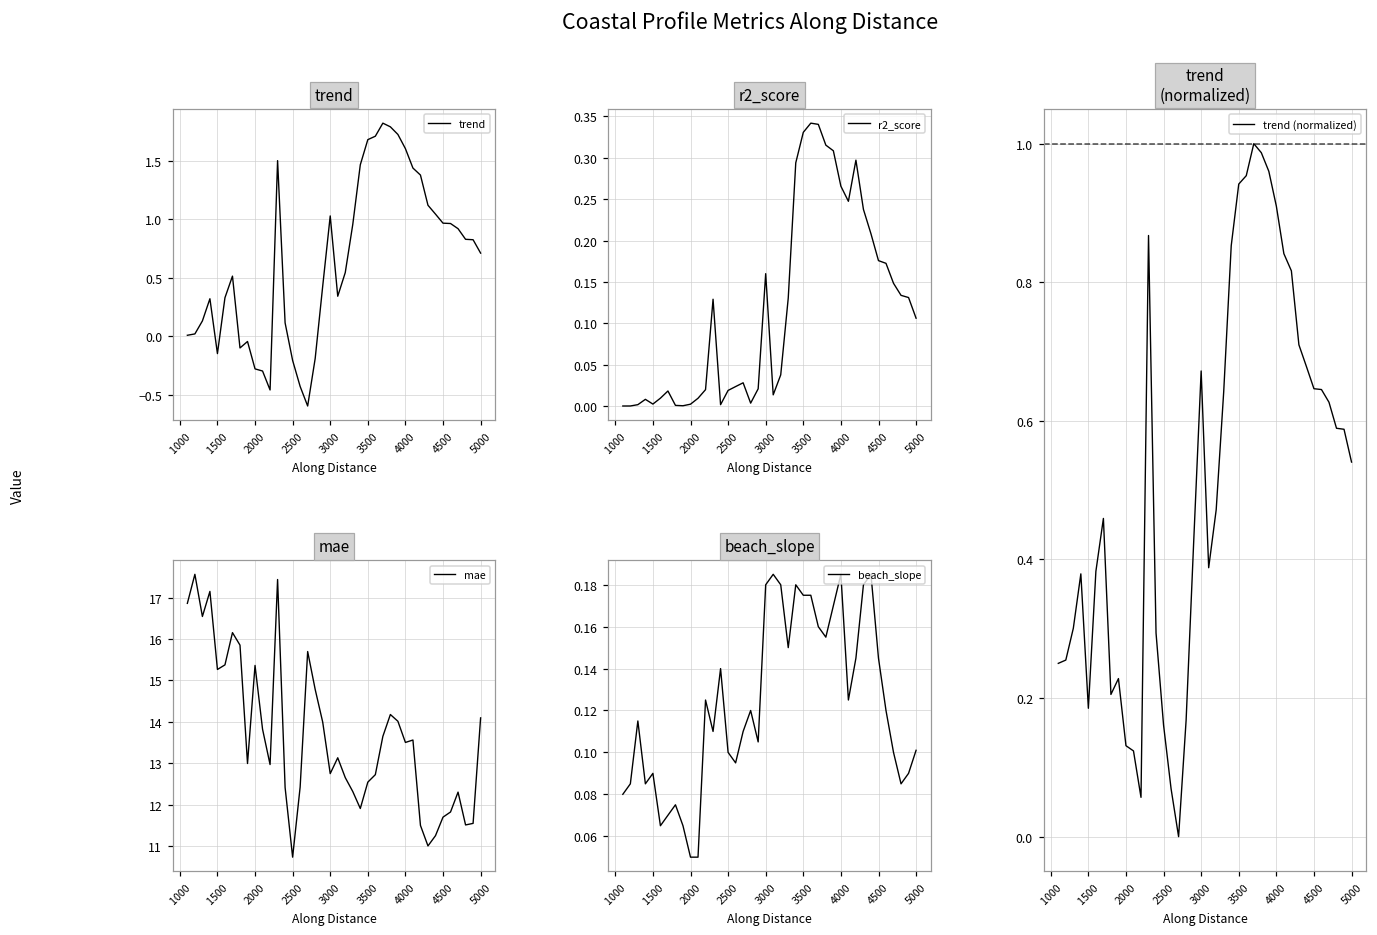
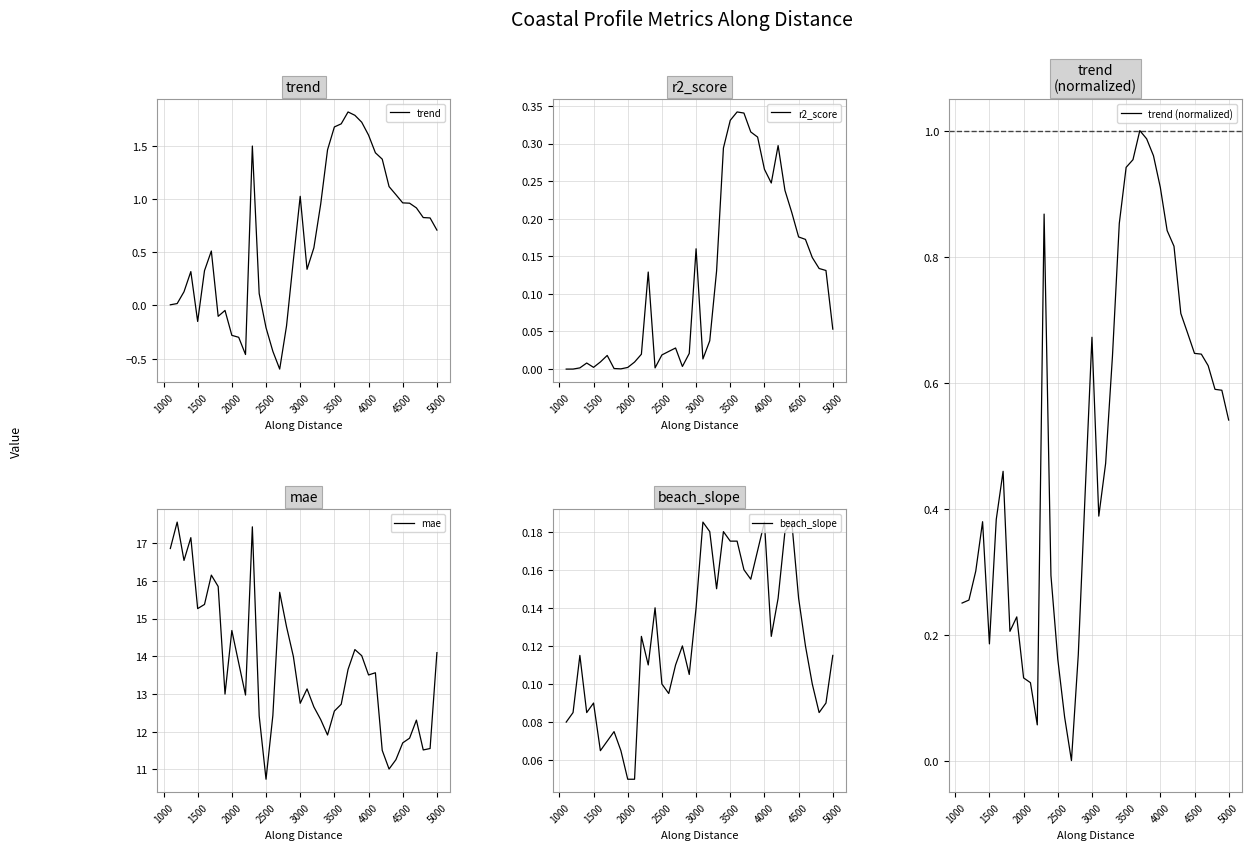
  {
    "trend": {
      "1500": -0.15,
      "2000": -0.28,
      "2500": -0.21,
      "3000": 1.03,
      "3500": 1.68,
      "4000": 1.60,
      "4500": 0.96,
      "5000": 0.71
    },
    "r2_score": {
      "1500": 0.00,
      "2000": 0.00,
      "2500": 0.02,
      "3000": 0.16,
      "3500": 0.33,
      "4000": 0.27,
      "4500": 0.18,
-     "5000": 0.11
+     "5000": 0.05
    },
    "mae": {
      "1500": 15.3,
-     "2000": 15.4,
+     "2000": 14.7,
      "2500": 10.7,
      "3000": 12.8,
      "3500": 12.5,
      "4000": 13.5,
      "4500": 11.7,
      "5000": 14.1
    },
    "beach_slope": {
      "1500": 0.090,
      "2000": 0.050,
      "2500": 0.100,
-     "3000": 0.18,
+     "3000": 0.14,
      "3500": 0.175,
      "4500": 0.145,
-     "5000": 0.101
+     "5000": 0.115
    },
    "trend (normalized)": {
      "1500": 0.19,
      "2000": 0.13,
      "2500": 0.16,
      "3000": 0.67,
      "3500": 0.94,
      "4000": 0.91,
      "4500": 0.65,
      "5000": 0.54
    }
  }
